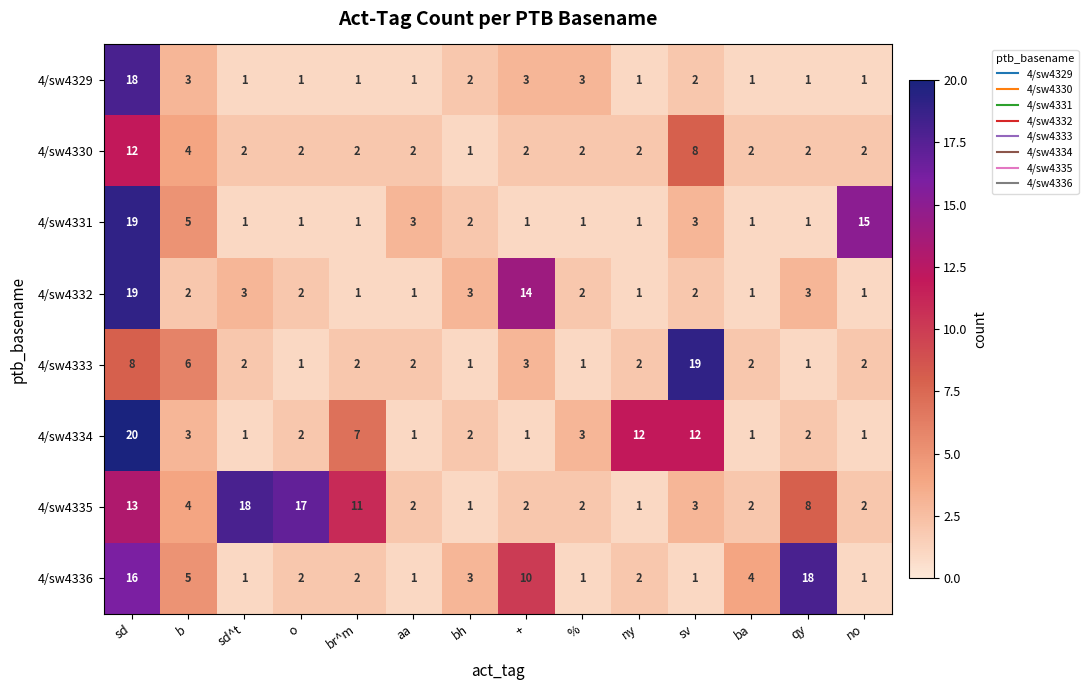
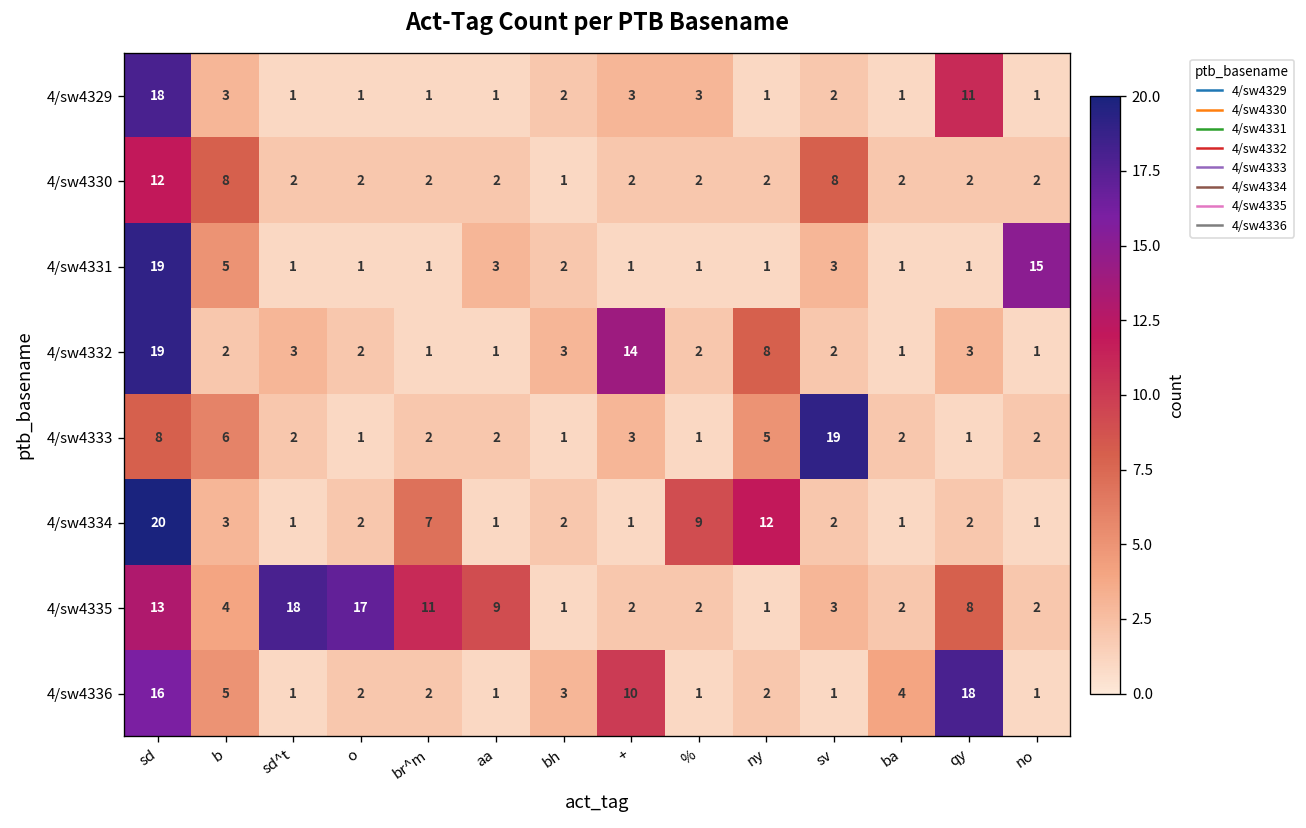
  {
    "4/sw4329": {
      "sd": 18,
      "b": 3,
      "sd^t": 1,
      "o": 1,
      "br^m": 1,
      "aa": 1,
      "bh": 2,
      "+": 3,
      "%": 3,
      "ny": 1,
      "sv": 2,
      "ba": 1,
-     "qy": 1,
+     "qy": 11,
      "no": 1
    },
    "4/sw4330": {
      "sd": 12,
-     "b": 4,
+     "b": 8,
      "sd^t": 2,
      "o": 2,
      "br^m": 2,
      "aa": 2,
      "bh": 1,
      "+": 2,
      "%": 2,
      "ny": 2,
      "sv": 8,
      "ba": 2,
      "qy": 2,
      "no": 2
    },
    "4/sw4331": {
      "sd": 19,
      "b": 5,
      "sd^t": 1,
      "o": 1,
      "br^m": 1,
      "aa": 3,
      "bh": 2,
      "+": 1,
      "%": 1,
      "ny": 1,
      "sv": 3,
      "ba": 1,
      "qy": 1,
      "no": 15
    },
    "4/sw4332": {
      "sd": 19,
      "b": 2,
      "sd^t": 3,
      "o": 2,
      "br^m": 1,
      "aa": 1,
      "bh": 3,
      "+": 14,
      "%": 2,
-     "ny": 1,
+     "ny": 8,
      "sv": 2,
      "ba": 1,
      "qy": 3,
      "no": 1
    },
    "4/sw4333": {
      "sd": 8,
      "b": 6,
      "sd^t": 2,
      "o": 1,
      "br^m": 2,
      "aa": 2,
      "bh": 1,
      "+": 3,
      "%": 1,
-     "ny": 2,
+     "ny": 5,
      "sv": 19,
      "ba": 2,
      "qy": 1,
      "no": 2
    },
    "4/sw4334": {
      "sd": 20,
      "b": 3,
      "sd^t": 1,
      "o": 2,
      "br^m": 7,
      "aa": 1,
      "bh": 2,
      "+": 1,
-     "%": 3,
+     "%": 9,
      "ny": 12,
-     "sv": 12,
+     "sv": 2,
      "ba": 1,
      "qy": 2,
      "no": 1
    },
    "4/sw4335": {
      "sd": 13,
      "b": 4,
      "sd^t": 18,
      "o": 17,
      "br^m": 11,
-     "aa": 2,
+     "aa": 9,
      "bh": 1,
      "+": 2,
      "%": 2,
      "ny": 1,
      "sv": 3,
      "ba": 2,
      "qy": 8,
      "no": 2
    },
    "4/sw4336": {
      "sd": 16,
      "b": 5,
      "sd^t": 1,
      "o": 2,
      "br^m": 2,
      "aa": 1,
      "bh": 3,
      "+": 10,
      "%": 1,
      "ny": 2,
      "sv": 1,
      "ba": 4,
      "qy": 18,
      "no": 1
    }
  }
